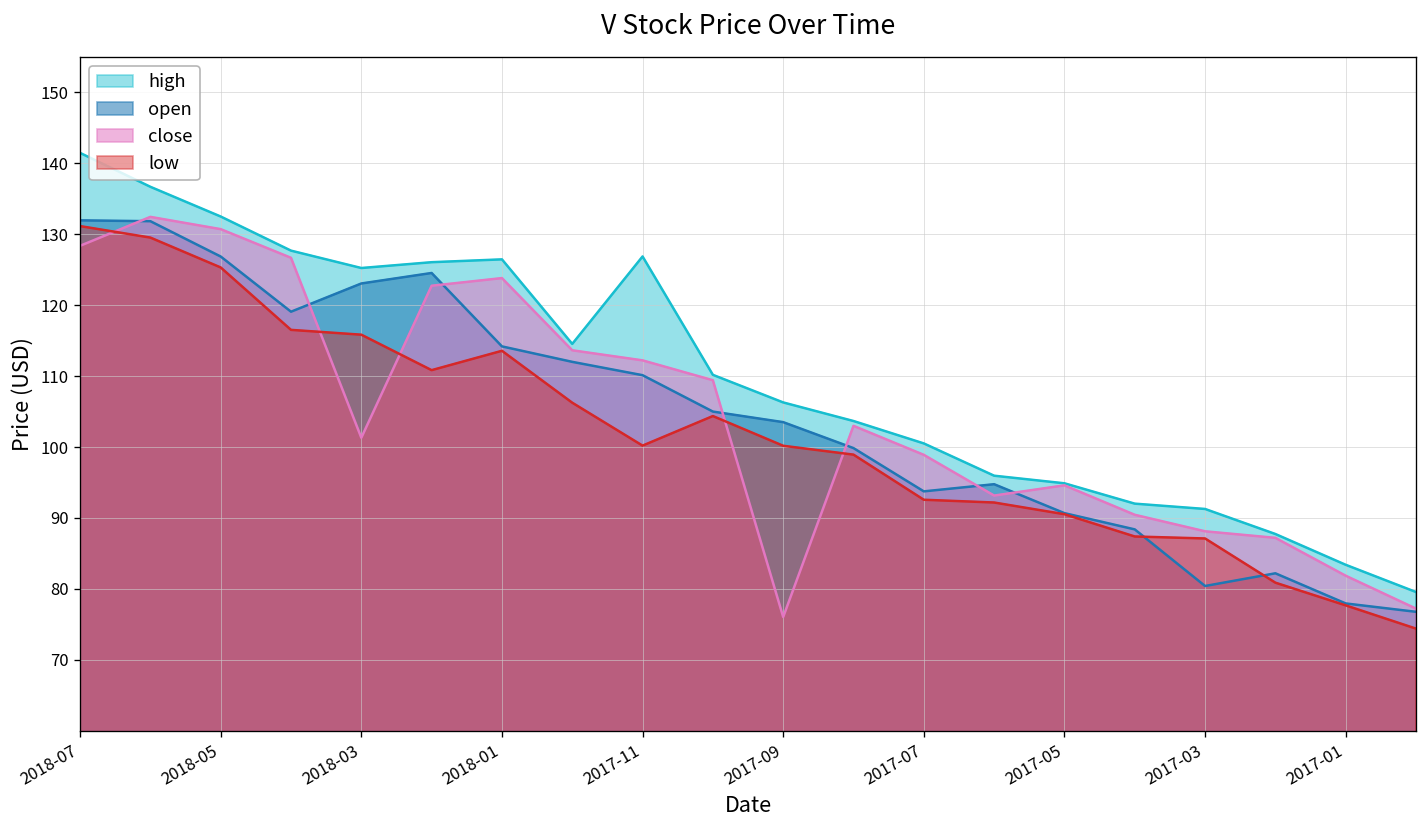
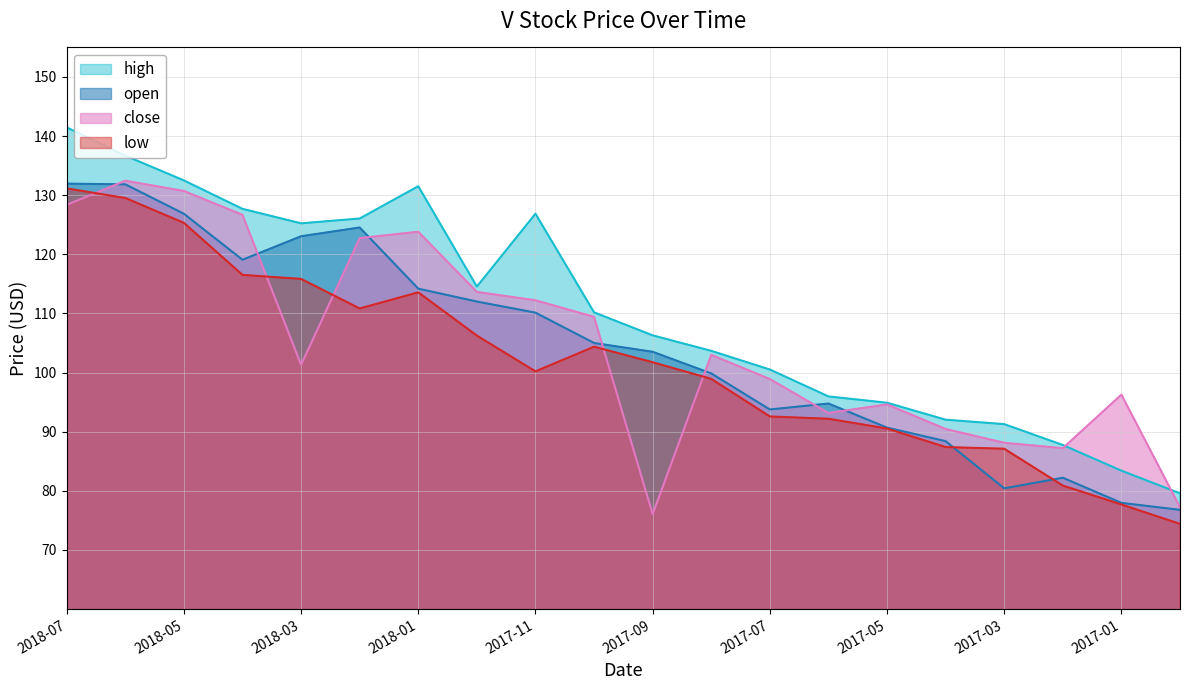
  {
    "high": {
      "2018-07": 141,
      "2018-05": 133,
      "2018-03": 125,
-     "2018-01": 126,
+     "2018-01": 132,
      "2017-11": 127,
      "2017-09": 106,
      "2017-07": 101,
      "2017-03": 91,
      "2017-01": 83
    },
    "open": {
      "2018-07": 132,
      "2018-05": 127,
      "2018-03": 123,
      "2018-01": 114,
      "2017-11": 110,
      "2017-09": 104,
      "2017-07": 94,
      "2017-03": 80
    },
    "close": {
      "2018-07": 128,
      "2018-05": 131,
      "2018-03": 101,
      "2018-01": 124,
      "2017-11": 112,
      "2017-09": 76,
      "2017-07": 99,
      "2017-03": 88,
-     "2017-01": 82
+     "2017-01": 96
    },
    "low": {
      "2018-07": 131,
      "2018-05": 125,
      "2018-03": 116,
      "2018-01": 114,
      "2017-11": 100,
-     "2017-09": 100,
+     "2017-09": 102,
      "2017-07": 93,
      "2017-03": 87
    }
  }
